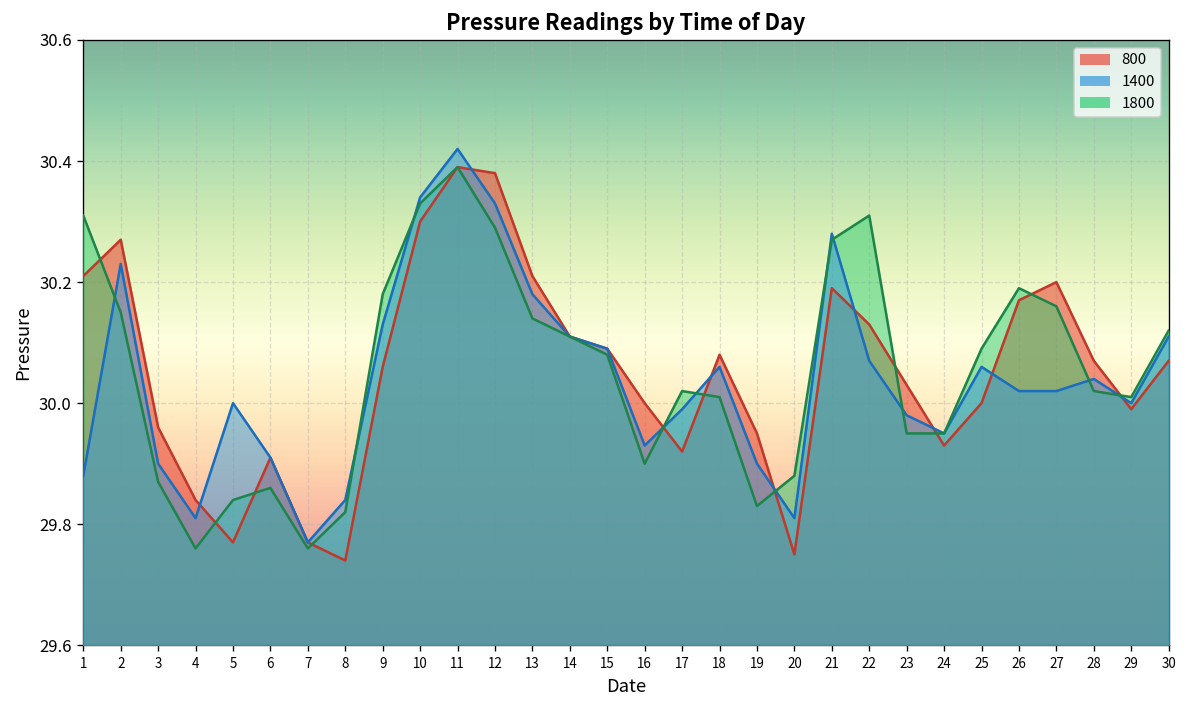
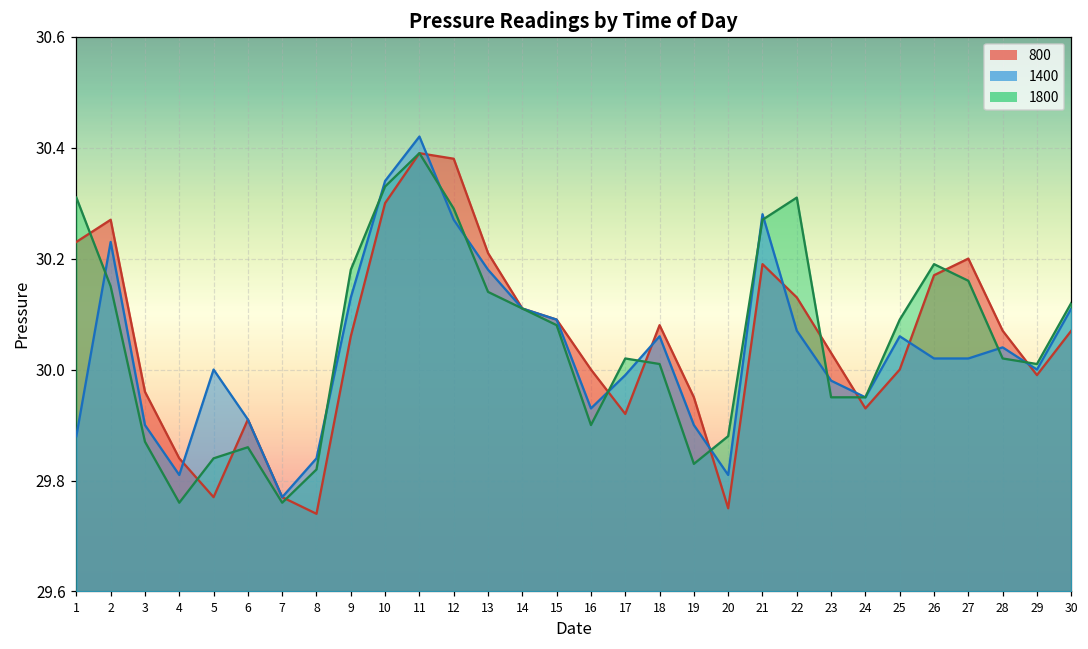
  {
    "800": {
-     "1": 30.21,
+     "1": 30.23,
      "2": 30.27,
      "3": 29.96,
      "4": 29.84,
      "5": 29.77,
      "8": 29.74,
      "9": 30.06,
      "10": 30.30,
      "12": 30.38,
      "13": 30.21,
      "16": 30.00,
      "17": 29.92,
      "18": 30.08,
      "19": 29.95,
      "20": 29.75,
      "21": 30.19,
      "22": 30.13,
      "23": 30.03,
      "24": 29.93,
      "25": 30.00,
      "26": 30.17,
      "27": 30.20,
      "28": 30.07,
      "29": 29.99,
      "30": 30.07
    },
    "1400": {
      "1": 29.88,
      "2": 30.23,
      "3": 29.90,
      "4": 29.81,
      "5": 30.00,
      "8": 29.84,
      "9": 30.13,
      "10": 30.34,
      "11": 30.42,
-     "12": 30.33,
+     "12": 30.27,
      "13": 30.18,
      "16": 29.93,
      "17": 29.99,
      "18": 30.06,
      "19": 29.90,
      "20": 29.81,
      "21": 30.28,
      "22": 30.07,
      "23": 29.98,
      "25": 30.06,
      "26": 30.02,
      "27": 30.02,
      "28": 30.04,
      "29": 30.00,
      "30": 30.11
    },
    "1800": {
      "1": 30.31,
      "2": 30.15,
      "3": 29.87,
      "4": 29.76,
      "5": 29.84,
      "6": 29.86,
      "7": 29.76,
      "8": 29.82,
      "9": 30.18,
      "10": 30.33,
      "12": 30.29,
      "13": 30.14,
      "15": 30.08,
      "16": 29.90,
      "17": 30.02,
      "18": 30.01,
      "19": 29.83,
      "20": 29.88,
      "21": 30.27,
      "22": 30.31,
      "23": 29.95,
      "25": 30.09,
      "26": 30.19,
      "27": 30.16,
      "28": 30.02,
      "29": 30.01,
      "30": 30.12
    }
  }
